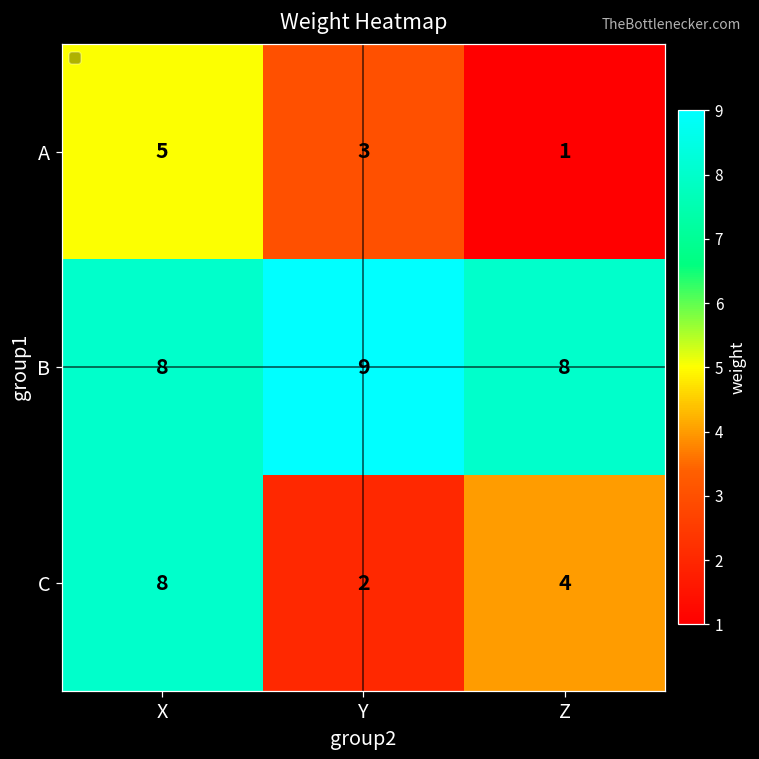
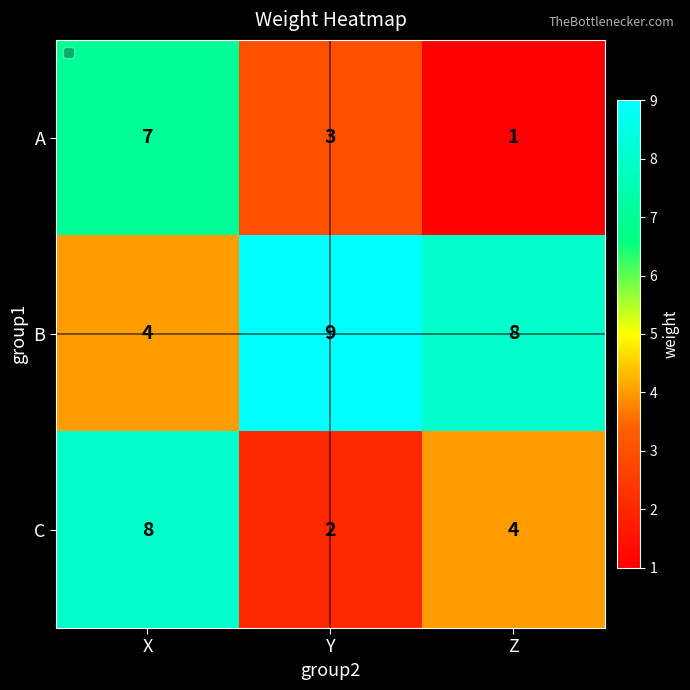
  {
    "A": {
-     "X": 5,
+     "X": 7,
      "Y": 3,
      "Z": 1
    },
    "B": {
-     "X": 8,
+     "X": 4,
      "Y": 9,
      "Z": 8
    },
    "C": {
      "X": 8,
      "Y": 2,
      "Z": 4
    }
  }
